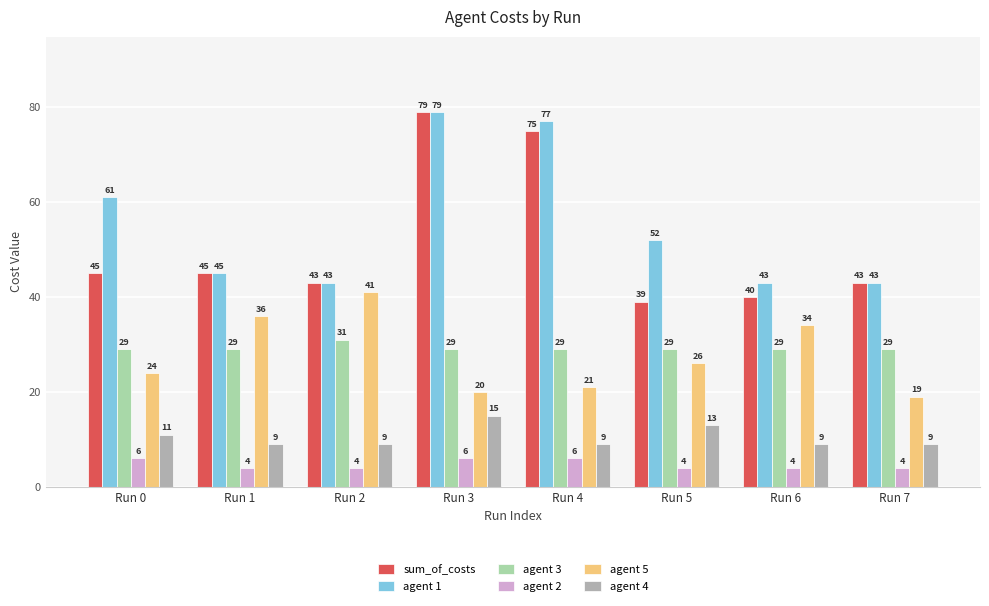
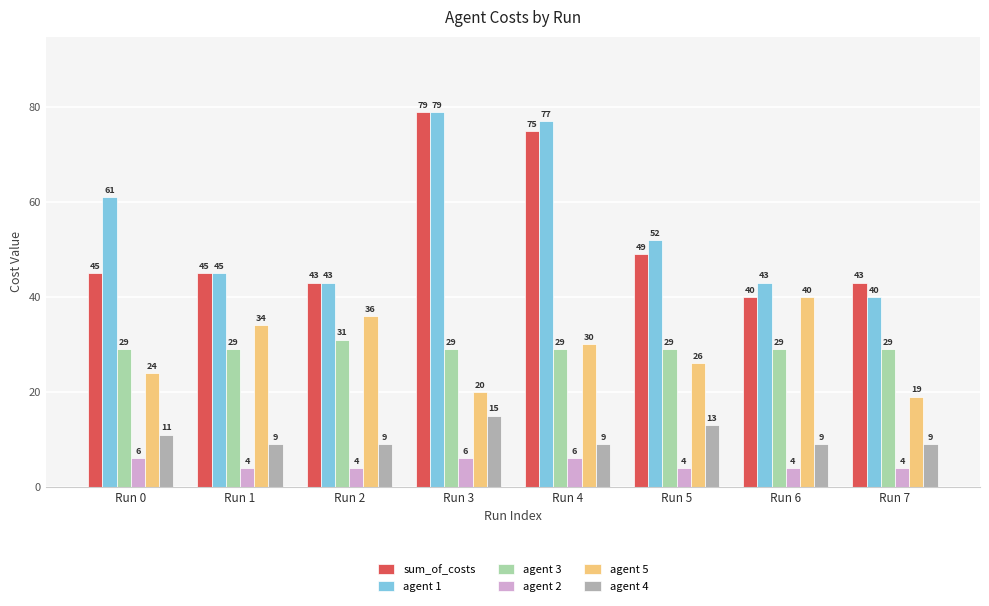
  {
    "sum_of_costs": {
      "Run 0": 45,
      "Run 1": 45,
      "Run 2": 43,
      "Run 3": 79,
      "Run 4": 75,
-     "Run 5": 39,
+     "Run 5": 49,
      "Run 6": 40,
      "Run 7": 43
    },
    "agent 1": {
      "Run 0": 61,
      "Run 1": 45,
      "Run 2": 43,
      "Run 3": 79,
      "Run 4": 77,
      "Run 5": 52,
      "Run 6": 43,
-     "Run 7": 43
+     "Run 7": 40
    },
    "agent 5": {
      "Run 0": 24,
-     "Run 1": 36,
-     "Run 2": 41,
+     "Run 1": 34,
+     "Run 2": 36,
      "Run 3": 20,
-     "Run 4": 21,
+     "Run 4": 30,
      "Run 5": 26,
-     "Run 6": 34,
+     "Run 6": 40,
      "Run 7": 19
    }
  }
